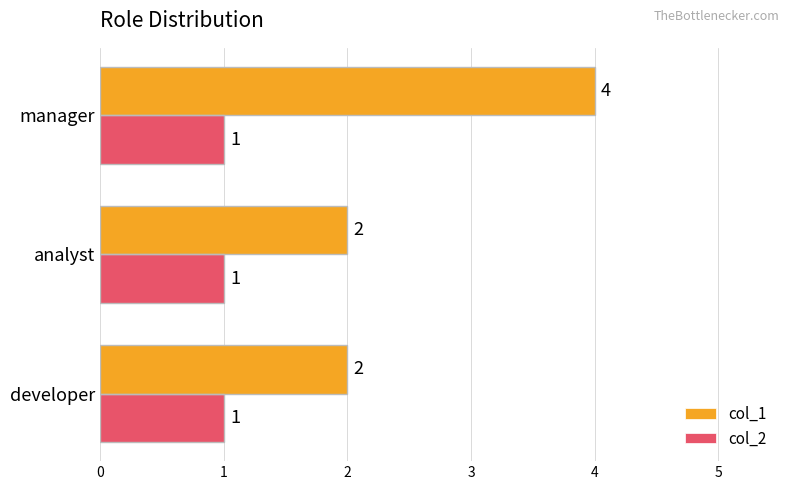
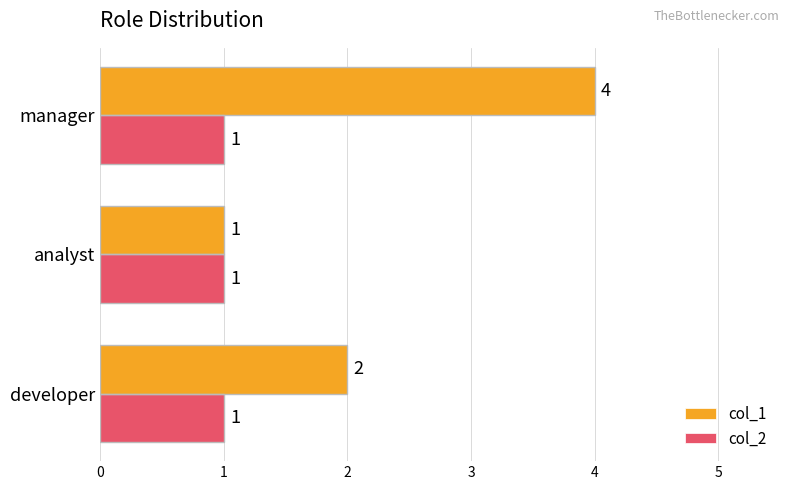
  {
    "col_1": {
      "manager": 4,
-     "analyst": 2,
+     "analyst": 1,
      "developer": 2
    },
    "col_2": {
      "manager": 1,
      "analyst": 1,
      "developer": 1
    }
  }
